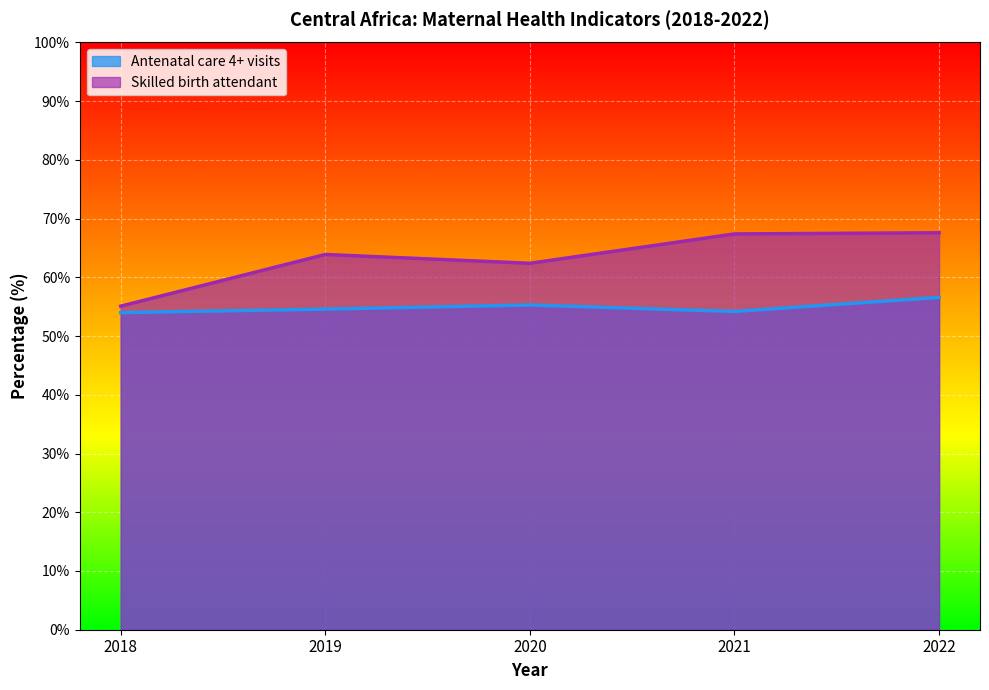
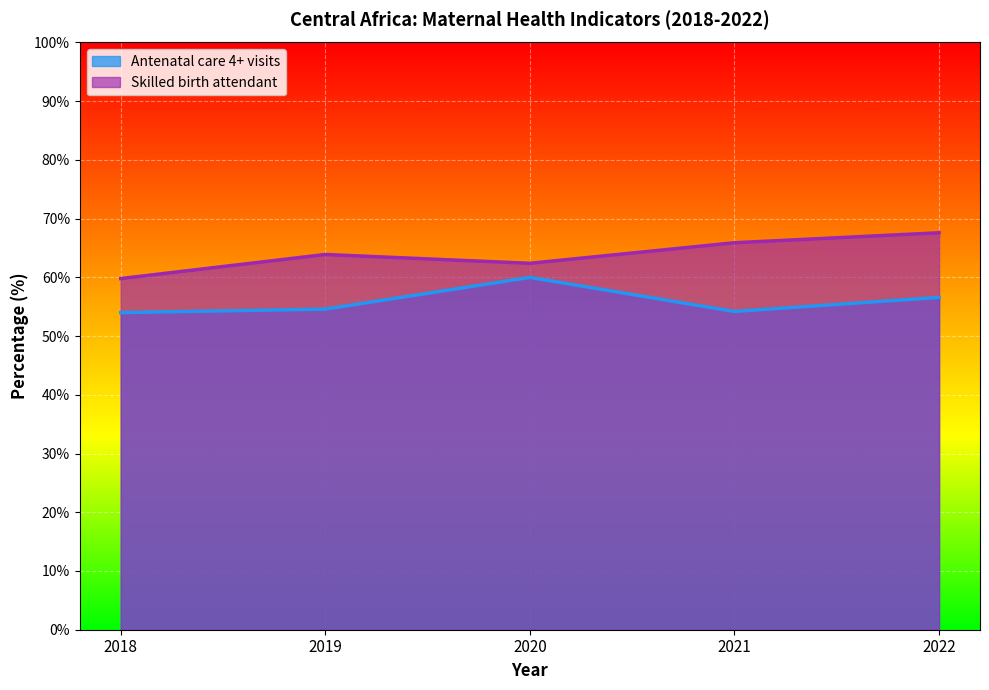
  {
    "Antenatal care 4+ visits": {
      "2018": "54%",
      "2019": "55%",
-     "2020": "55%",
+     "2020": "60%",
      "2021": "54%",
      "2022": "57%"
    },
    "Skilled birth attendant": {
-     "2018": "55%",
+     "2018": "60%",
      "2019": "64%",
      "2020": "62%",
-     "2021": "67%",
+     "2021": "66%",
      "2022": "68%"
    }
  }
